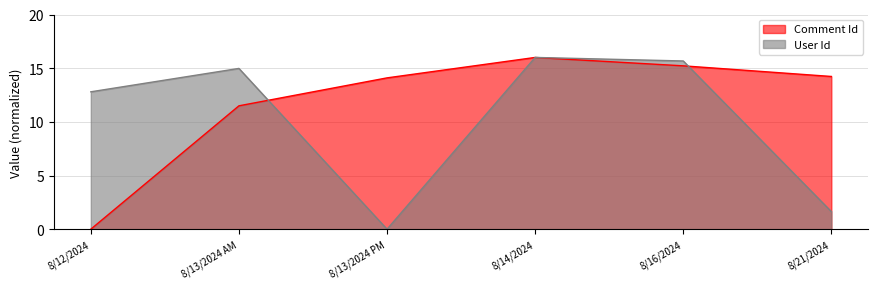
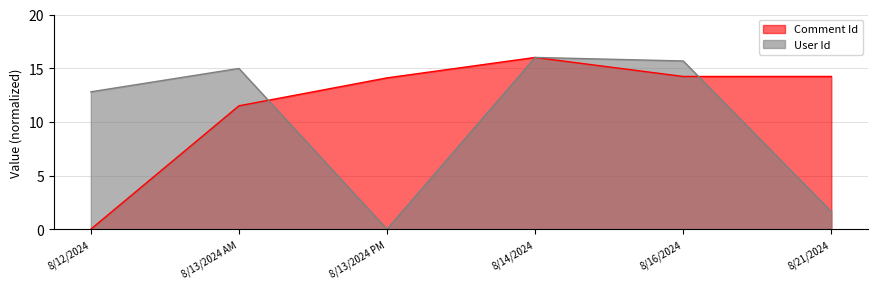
  {
    "Comment Id": {
      "8/12/2024": 0.0,
      "8/13/2024 AM": 11.5,
      "8/13/2024 PM": 14.1,
-     "8/16/2024": 15.2,
+     "8/16/2024": 14.2,
      "8/21/2024": 14.2
    },
    "User Id": {
      "8/12/2024": 12.8,
      "8/13/2024 AM": 15.0,
      "8/13/2024 PM": 0.0,
      "8/16/2024": 15.7,
      "8/21/2024": 1.6
    }
  }
